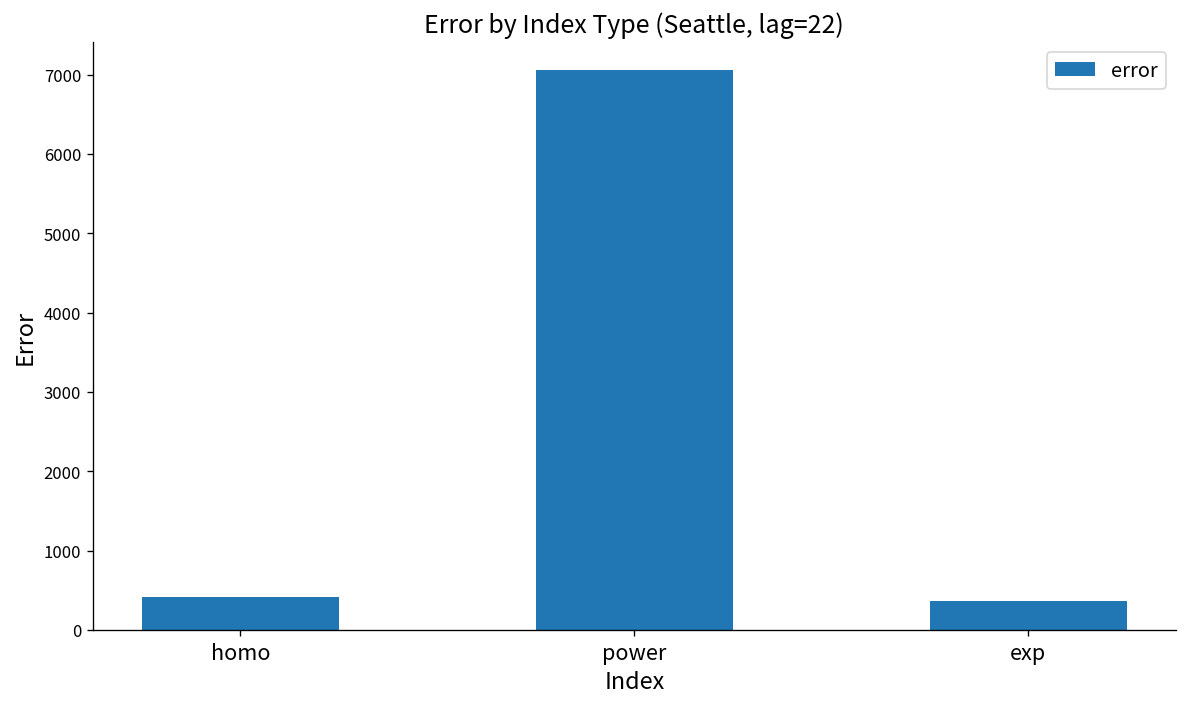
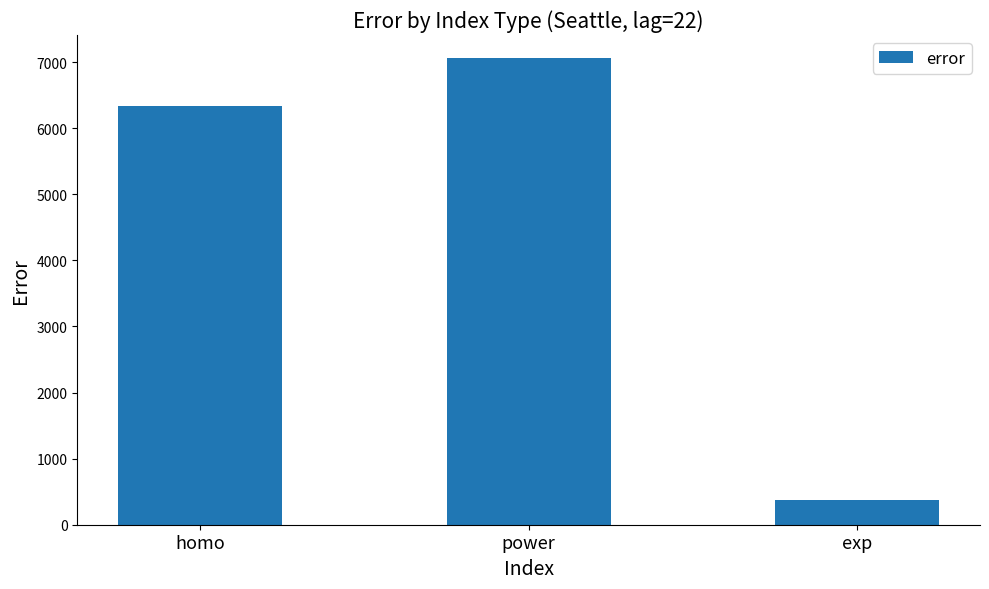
  {
-   "homo": 400,
+   "homo": 6300,
    "power": 7100,
    "exp": 400
  }
